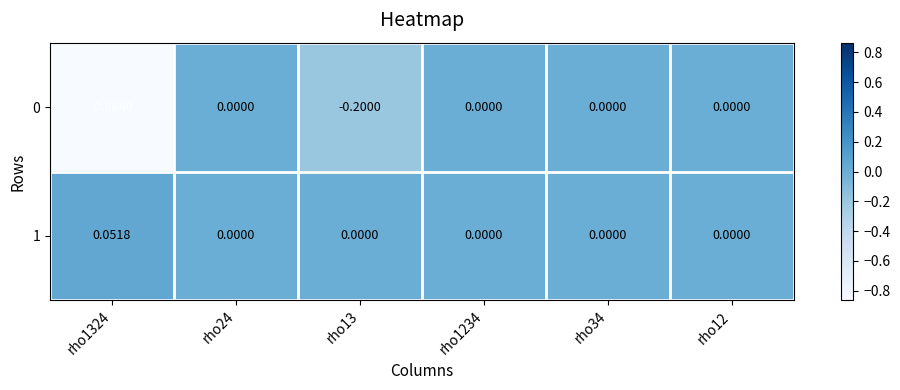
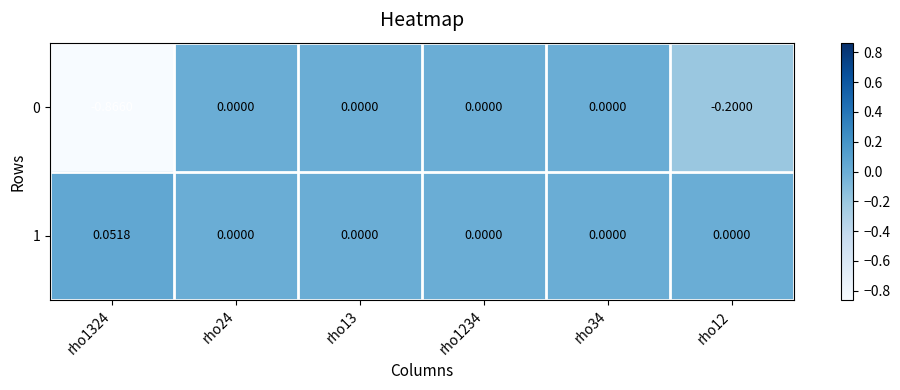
  {
    "0": {
      "rho24": 0.0000,
-     "rho13": -0.2000,
+     "rho13": 0.0000,
      "rho1234": 0.0000,
      "rho34": 0.0000,
-     "rho12": 0.0000
+     "rho12": -0.2000
    },
    "1": {
      "rho1324": 0.0518,
      "rho24": 0.0000,
      "rho13": 0.0000,
      "rho1234": 0.0000,
      "rho34": 0.0000,
      "rho12": 0.0000
    }
  }
